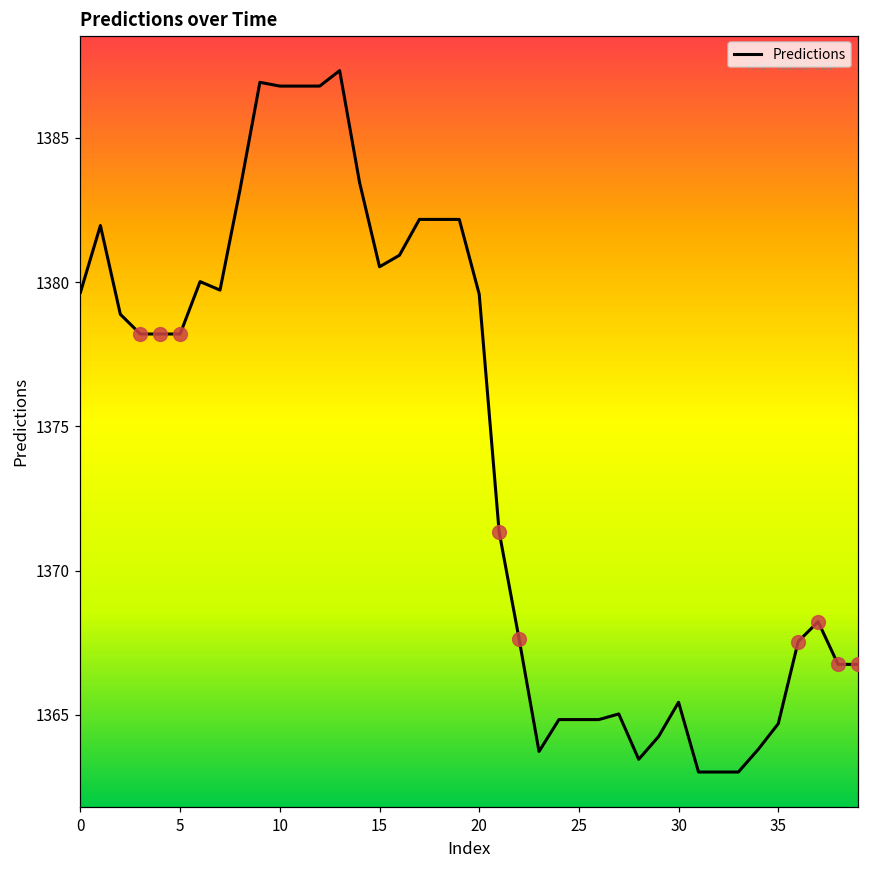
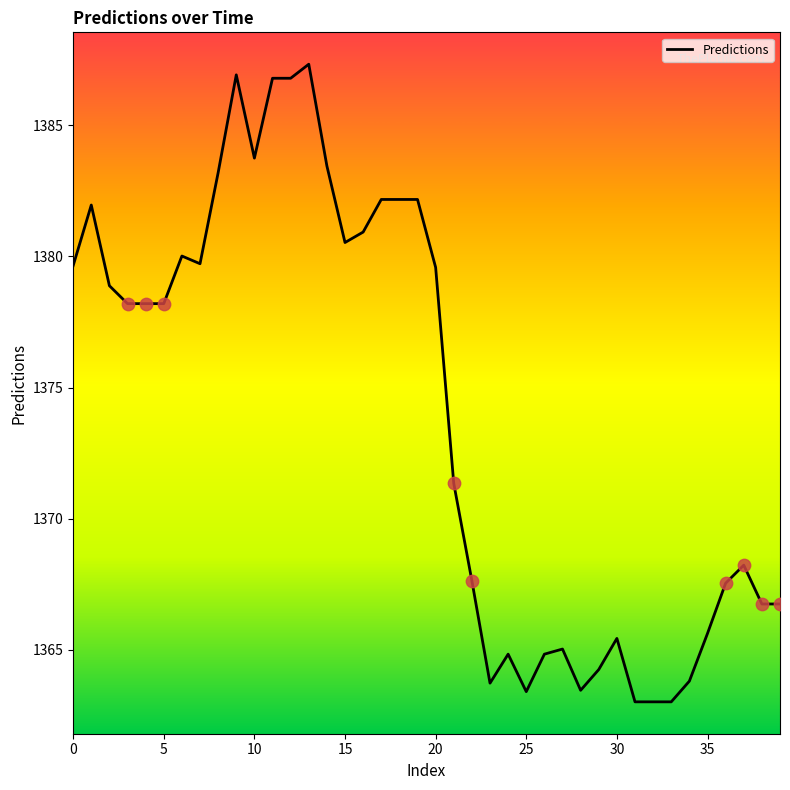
  {
    "Predictions": {
      "0": 1379.6,
-     "10": 1386.8,
+     "10": 1383.7,
      "15": 1380.5,
      "20": 1379.6,
-     "25": 1364.8,
+     "25": 1363.4,
      "30": 1365.4,
-     "35": 1364.7
+     "35": 1365.6
    }
  }
